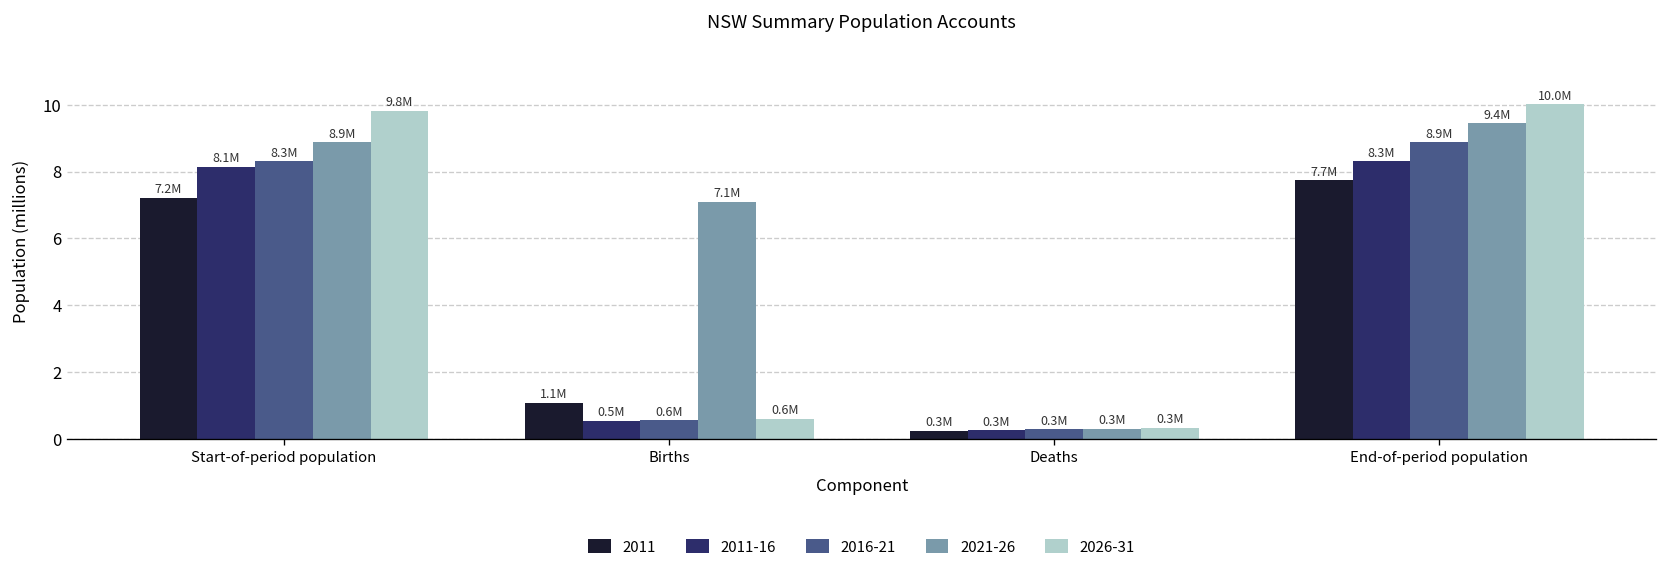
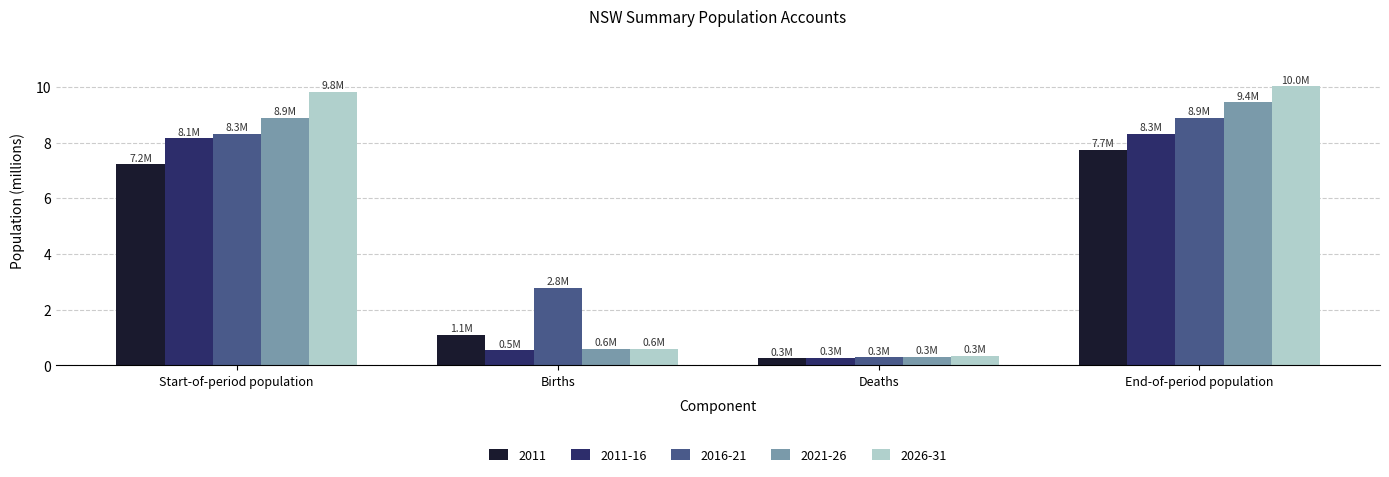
  {
    "2011": {
      "Start-of-period population": "7.2M",
      "Births": "1.1M",
      "Deaths": "0.3M",
      "End-of-period population": "7.7M"
    },
    "2011-16": {
      "Start-of-period population": "8.1M",
      "Births": "0.5M",
      "Deaths": "0.3M",
      "End-of-period population": "8.3M"
    },
    "2016-21": {
      "Start-of-period population": "8.3M",
-     "Births": "0.6M",
+     "Births": "2.8M",
      "Deaths": "0.3M",
      "End-of-period population": "8.9M"
    },
    "2021-26": {
      "Start-of-period population": "8.9M",
-     "Births": "7.1M",
+     "Births": "0.6M",
      "Deaths": "0.3M",
      "End-of-period population": "9.4M"
    },
    "2026-31": {
      "Start-of-period population": "9.8M",
      "Births": "0.6M",
      "Deaths": "0.3M",
      "End-of-period population": "10.0M"
    }
  }
